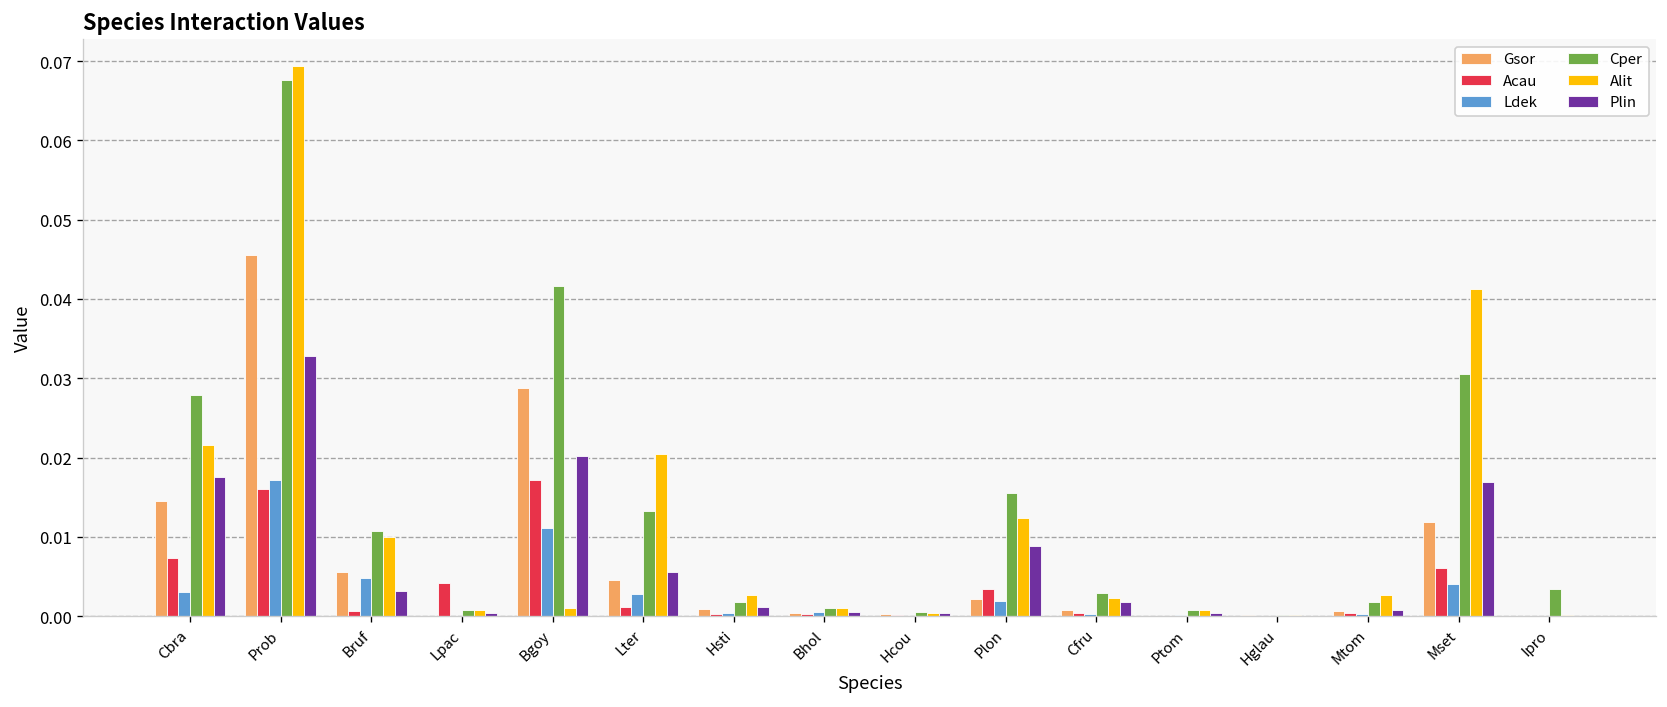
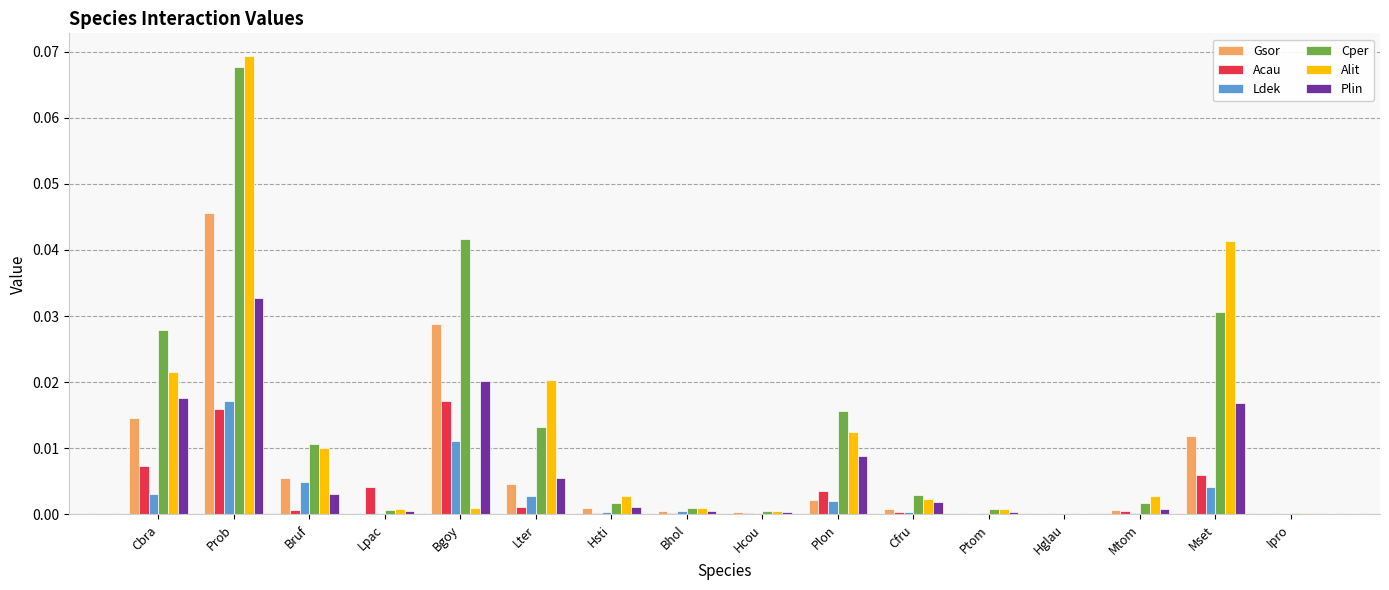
  {
    "Gsor": {
      "Cbra": 0.015,
      "Prob": 0.046,
      "Bruf": 0.006,
      "Bgoy": 0.029,
      "Lter": 0.005,
      "Hsti": 0.001,
      "Bhol": 0.000,
      "Plon": 0.002,
      "Cfru": 0.001,
      "Mtom": 0.001,
      "Mset": 0.012
    },
    "Acau": {
      "Cbra": 0.007,
      "Prob": 0.016,
      "Bruf": 0.001,
      "Lpac": 0.004,
      "Bgoy": 0.017,
      "Lter": 0.001,
      "Plon": 0.003,
      "Cfru": 0.000,
      "Mtom": 0.000,
      "Mset": 0.006
    },
    "Ldek": {
      "Cbra": 0.003,
      "Prob": 0.017,
      "Bruf": 0.005,
      "Bgoy": 0.011,
      "Lter": 0.003,
      "Hsti": 0.000,
      "Bhol": 0.001,
      "Plon": 0.002,
      "Mset": 0.004
    },
    "Cper": {
      "Cbra": 0.028,
      "Prob": 0.068,
      "Bruf": 0.011,
      "Lpac": 0.001,
      "Bgoy": 0.042,
      "Lter": 0.013,
      "Hsti": 0.002,
      "Bhol": 0.001,
      "Hcou": 0.001,
      "Plon": 0.016,
      "Cfru": 0.003,
      "Ptom": 0.001,
      "Mtom": 0.002,
      "Mset": 0.031,
-     "Ipro": 0.003
+     "Ipro": 0.000
    },
    "Alit": {
      "Cbra": 0.022,
      "Prob": 0.069,
      "Bruf": 0.010,
      "Lpac": 0.001,
      "Bgoy": 0.001,
      "Lter": 0.020,
      "Hsti": 0.003,
      "Bhol": 0.001,
      "Hcou": 0.000,
      "Plon": 0.012,
      "Cfru": 0.002,
      "Ptom": 0.001,
      "Mtom": 0.003,
      "Mset": 0.041
    },
    "Plin": {
      "Cbra": 0.018,
      "Prob": 0.033,
      "Bruf": 0.003,
      "Lpac": 0.000,
      "Bgoy": 0.020,
      "Lter": 0.006,
      "Hsti": 0.001,
      "Bhol": 0.001,
      "Plon": 0.009,
      "Cfru": 0.002,
      "Ptom": 0.000,
      "Mtom": 0.001,
      "Mset": 0.017
    }
  }
